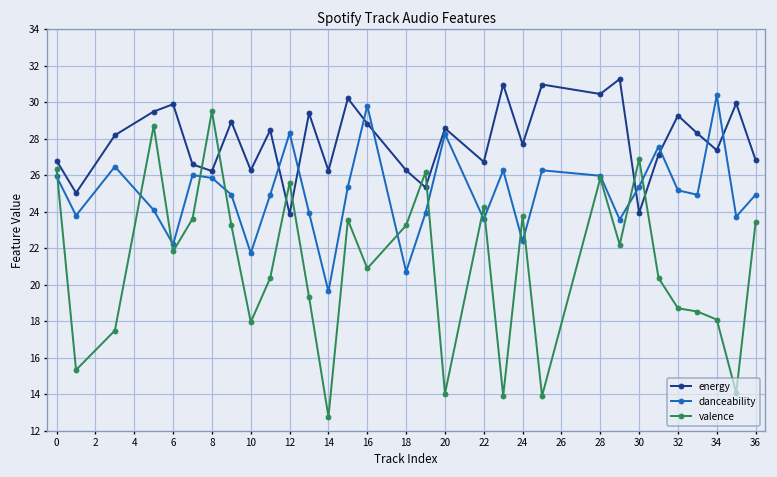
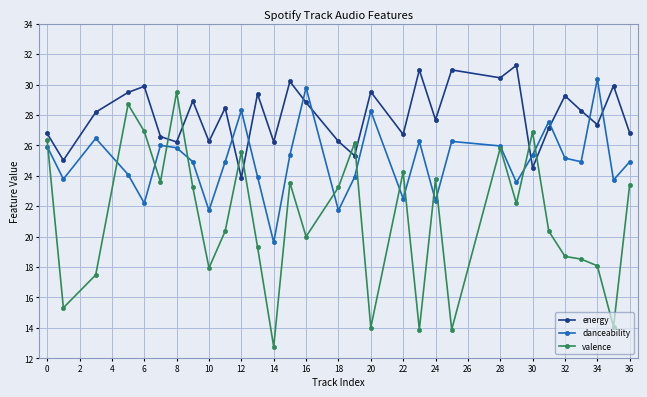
  {
    "energy": {
      "0": 26.8,
      "6": 29.9,
      "8": 26.2,
      "10": 26.3,
      "12": 23.9,
      "14": 26.2,
      "16": 28.8,
      "18": 26.3,
-     "20": 28.6,
+     "20": 29.5,
      "22": 26.7,
      "24": 27.7,
      "28": 30.4,
-     "30": 23.9,
+     "30": 24.5,
      "32": 29.3,
      "34": 27.4,
      "36": 26.8
    },
    "danceability": {
      "0": 25.9,
      "6": 22.2,
      "8": 25.8,
      "10": 21.7,
      "12": 28.3,
      "14": 19.6,
      "16": 29.8,
-     "18": 20.7,
+     "18": 21.7,
      "20": 28.3,
-     "22": 23.6,
+     "22": 22.5,
      "24": 22.4,
      "30": 25.4,
      "32": 25.2,
      "34": 30.4,
      "36": 24.9
    },
    "valence": {
      "0": 26.3,
-     "6": 21.8,
+     "6": 26.9,
      "8": 29.5,
      "10": 17.9,
      "12": 25.6,
      "14": 12.8,
-     "16": 20.9,
+     "16": 20.0,
      "18": 23.2,
      "20": 14.0,
      "22": 24.3,
      "24": 23.8,
      "30": 26.9,
      "32": 18.7,
      "34": 18.1,
      "36": 23.4
    }
  }
